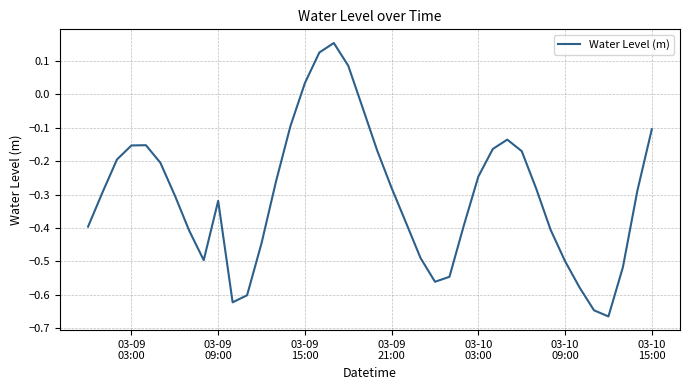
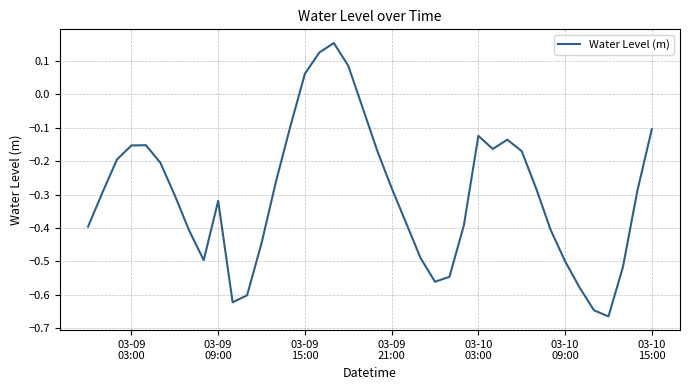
  {
    "03-09 03:00": -0.15,
    "03-09 09:00": -0.32,
-   "03-09 15:00": 0.03,
+   "03-09 15:00": 0.06,
    "03-09 21:00": -0.28,
-   "03-10 03:00": -0.25,
+   "03-10 03:00": -0.12,
    "03-10 09:00": -0.50,
    "03-10 15:00": -0.10
  }
